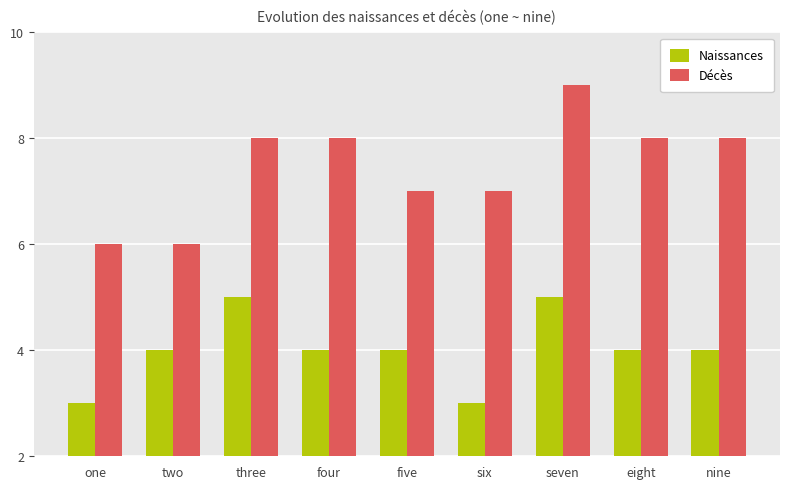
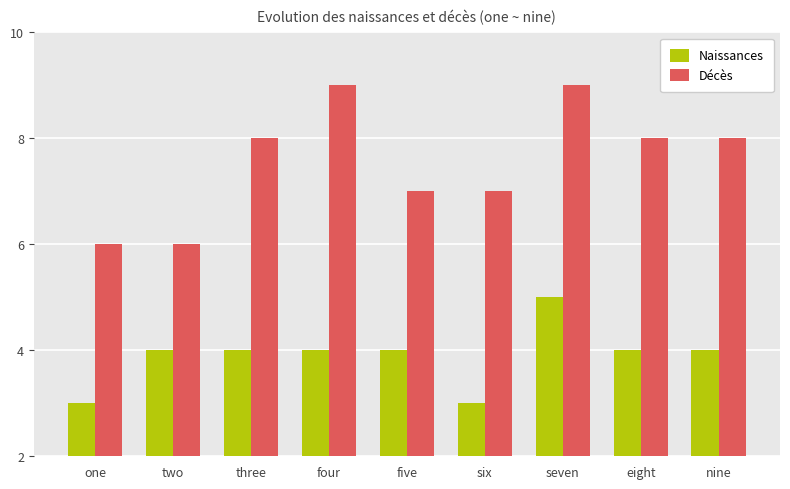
  {
    "Naissances": {
      "one": 3,
      "two": 4,
-     "three": 5,
+     "three": 4,
      "four": 4,
      "five": 4,
      "six": 3,
      "seven": 5,
      "eight": 4,
      "nine": 4
    },
    "Décès": {
      "one": 6,
      "two": 6,
      "three": 8,
-     "four": 8,
+     "four": 9,
      "five": 7,
      "six": 7,
      "seven": 9,
      "eight": 8,
      "nine": 8
    }
  }
